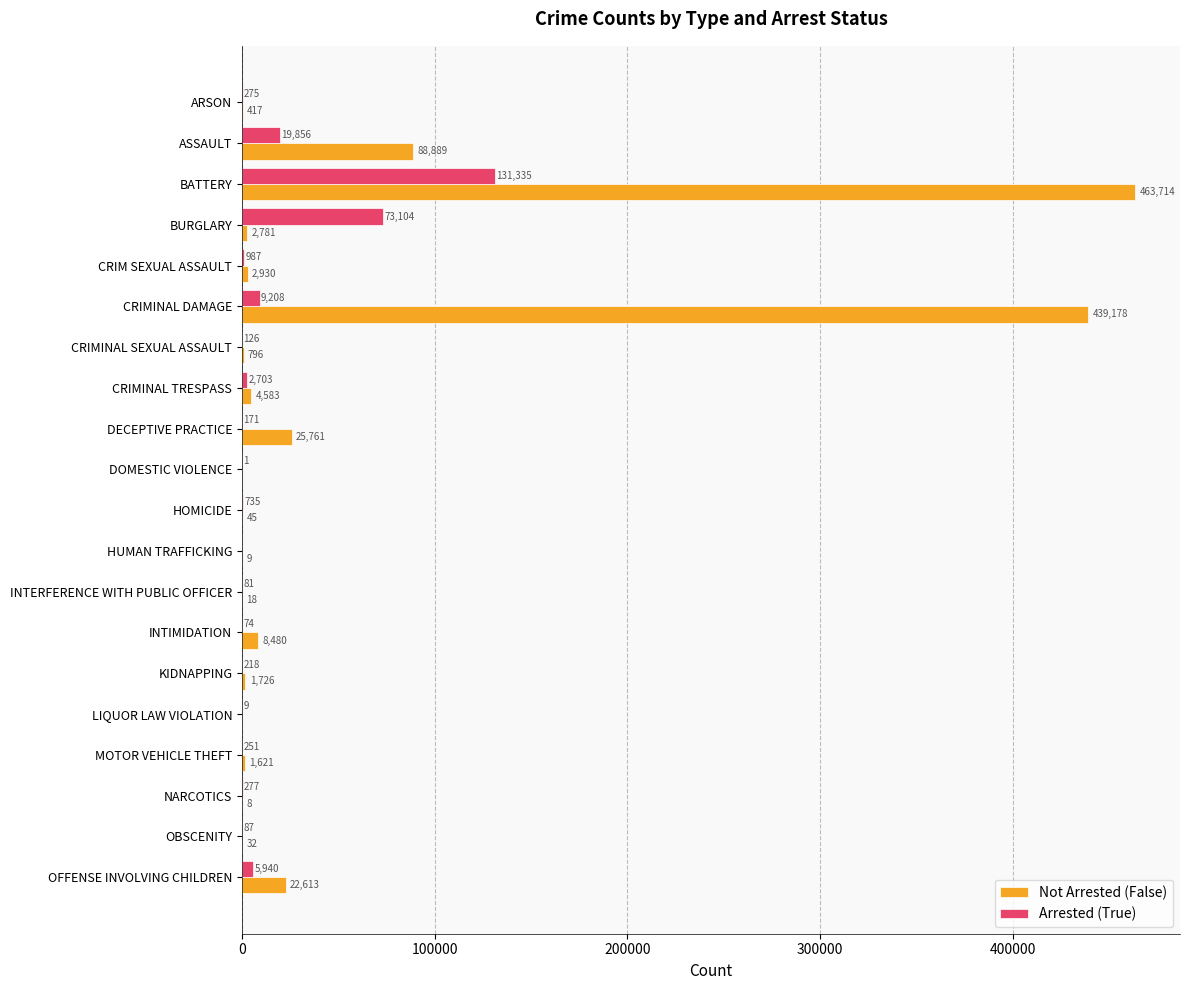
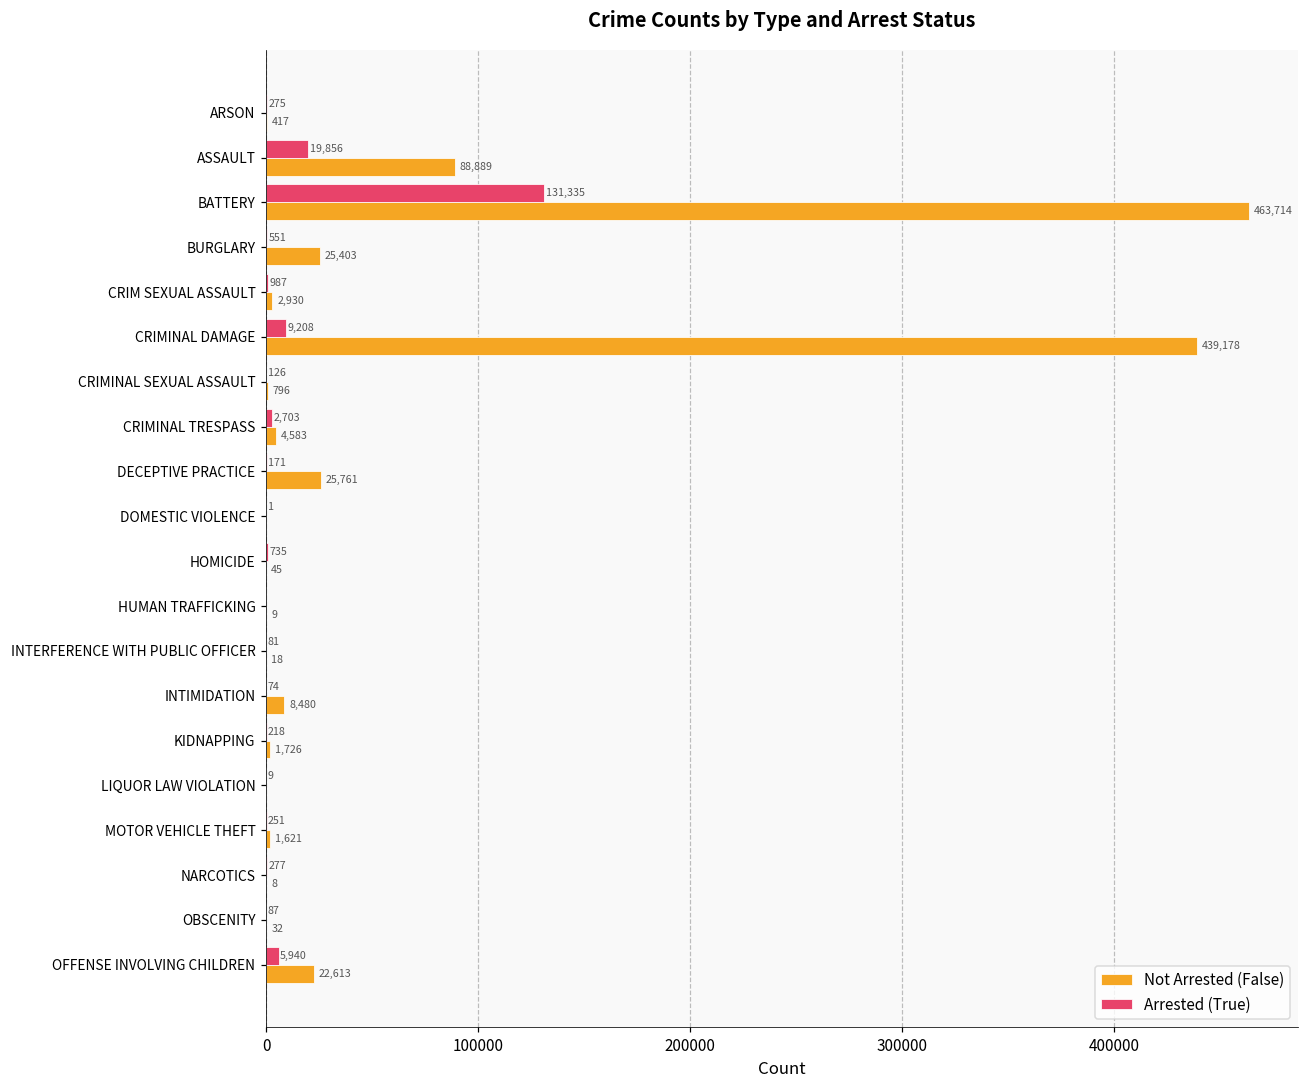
  {
    "Not Arrested (False)": {
      "ARSON": "417",
      "ASSAULT": "88,889",
      "BATTERY": "463,714",
-     "BURGLARY": "2,781",
+     "BURGLARY": "25,403",
      "CRIM SEXUAL ASSAULT": "2,930",
      "CRIMINAL DAMAGE": "439,178",
      "CRIMINAL SEXUAL ASSAULT": "796",
      "CRIMINAL TRESPASS": "4,583",
      "DECEPTIVE PRACTICE": "25,761",
      "HOMICIDE": "45",
      "HUMAN TRAFFICKING": "9",
      "INTERFERENCE WITH PUBLIC OFFICER": "18",
      "INTIMIDATION": "8,480",
      "KIDNAPPING": "1,726",
      "MOTOR VEHICLE THEFT": "1,621",
      "NARCOTICS": "8",
      "OBSCENITY": "32",
      "OFFENSE INVOLVING CHILDREN": "22,613"
    },
    "Arrested (True)": {
      "ARSON": "275",
      "ASSAULT": "19,856",
      "BATTERY": "131,335",
-     "BURGLARY": "73,104",
+     "BURGLARY": "551",
      "CRIM SEXUAL ASSAULT": "987",
      "CRIMINAL DAMAGE": "9,208",
      "CRIMINAL SEXUAL ASSAULT": "126",
      "CRIMINAL TRESPASS": "2,703",
      "DECEPTIVE PRACTICE": "171",
      "DOMESTIC VIOLENCE": "1",
      "HOMICIDE": "735",
      "INTERFERENCE WITH PUBLIC OFFICER": "81",
      "INTIMIDATION": "74",
      "KIDNAPPING": "218",
      "LIQUOR LAW VIOLATION": "9",
      "MOTOR VEHICLE THEFT": "251",
      "NARCOTICS": "277",
      "OBSCENITY": "87",
      "OFFENSE INVOLVING CHILDREN": "5,940"
    }
  }
